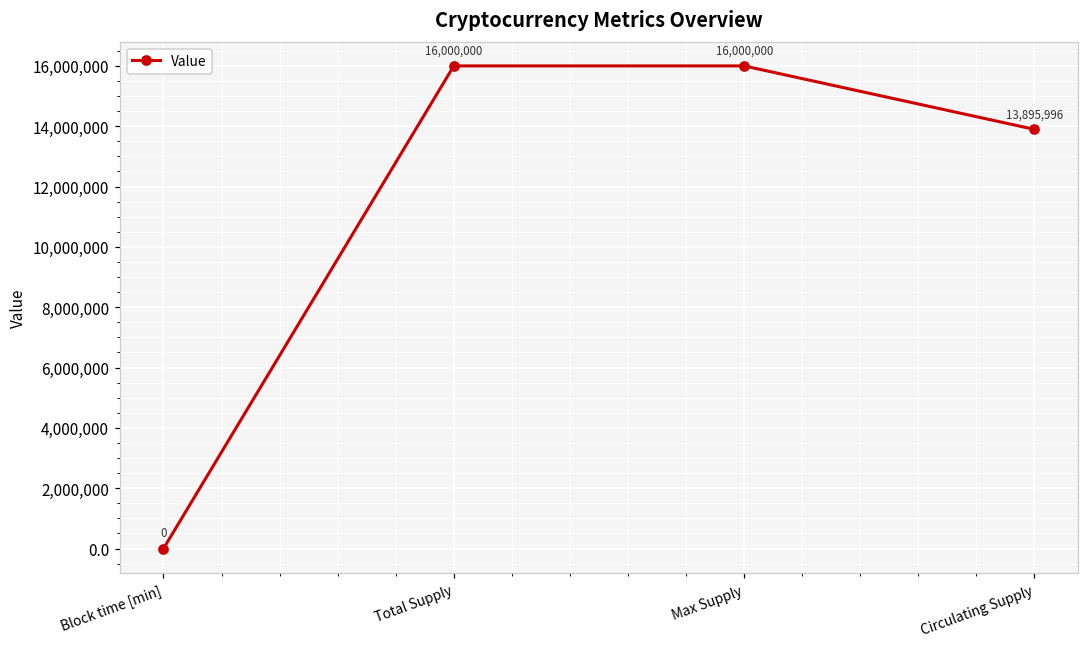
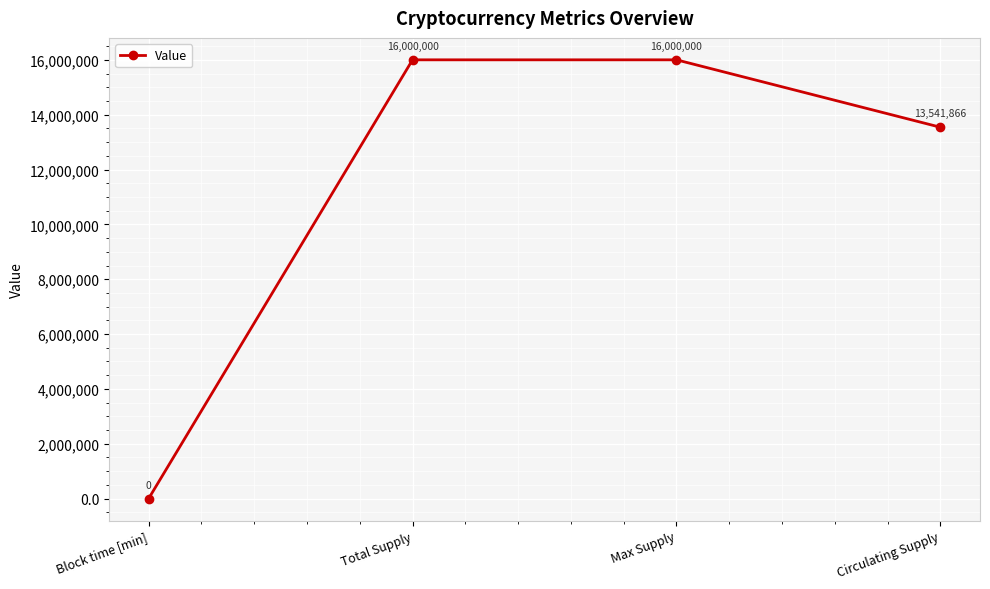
  {
    "Block time [min]": "0",
    "Total Supply": "16,000,000",
    "Max Supply": "16,000,000",
-   "Circulating Supply": "13,895,996"
+   "Circulating Supply": "13,541,866"
  }
